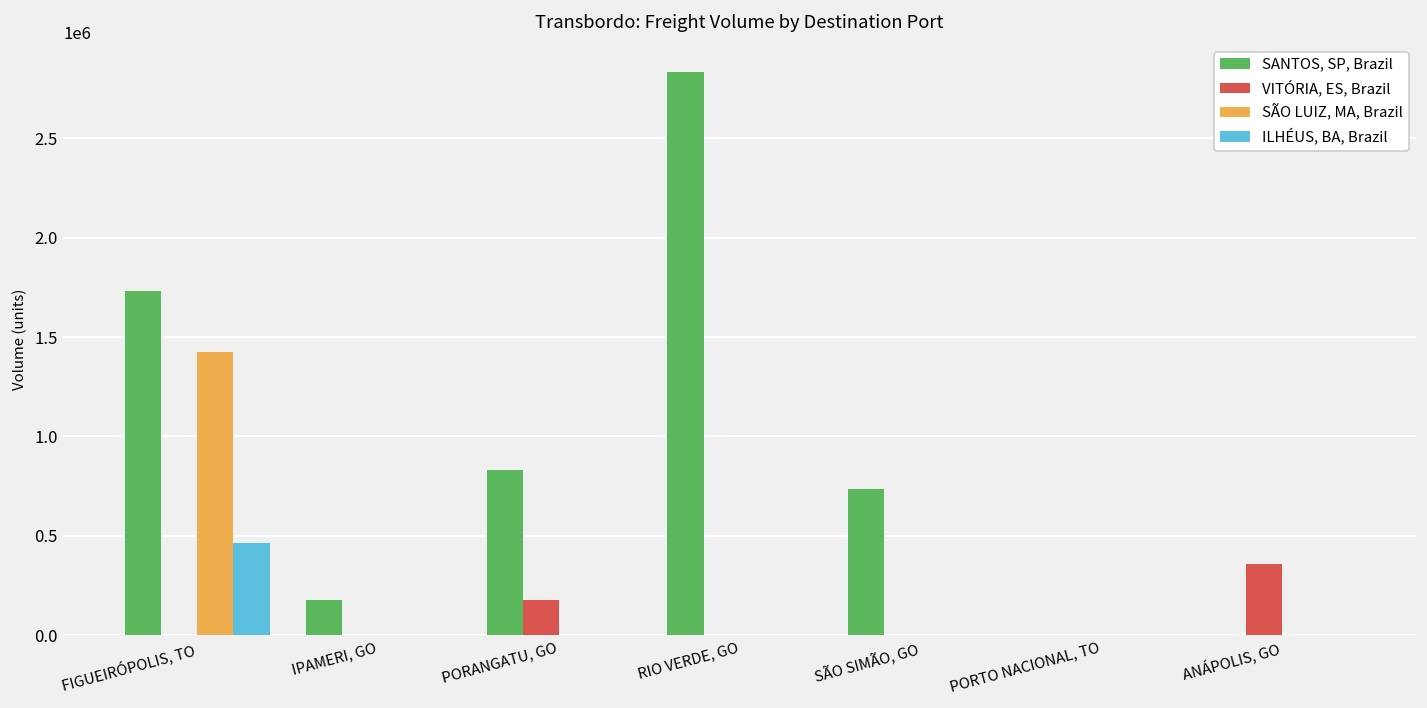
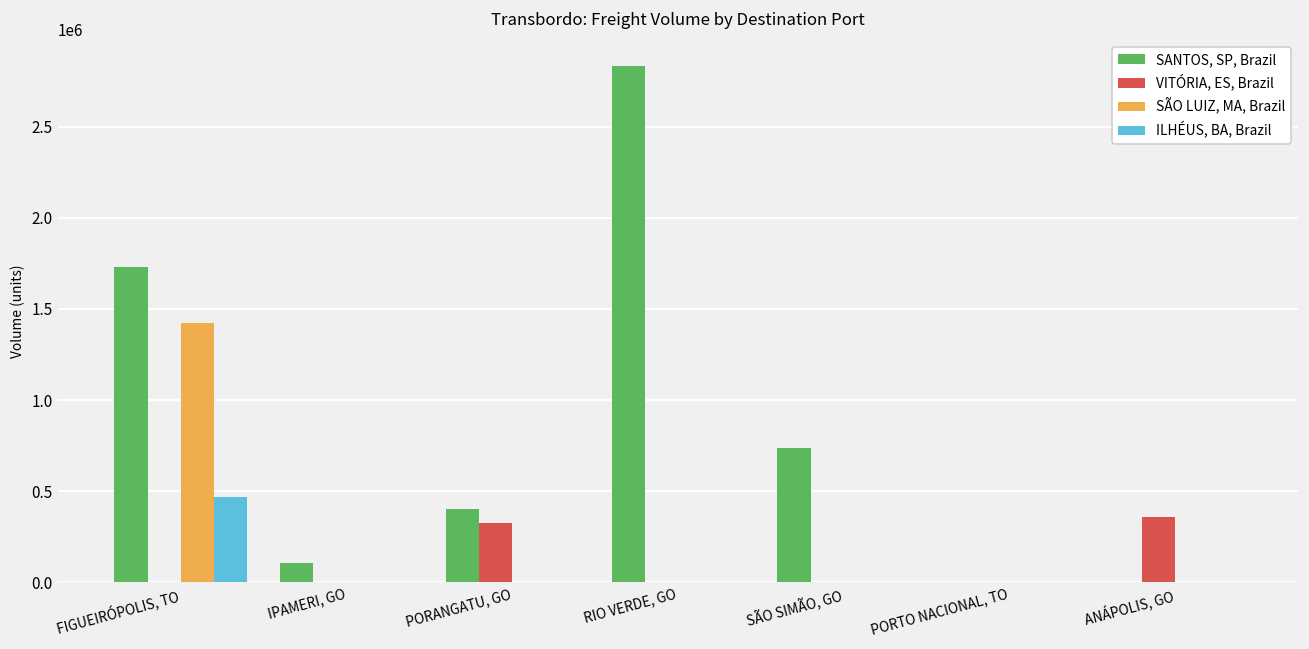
  {
    "SANTOS, SP, Brazil": {
      "FIGUEIRÓPOLIS, TO": 1730000,
-     "IPAMERI, GO": 180000,
-     "PORANGATU, GO": 830000,
+     "IPAMERI, GO": 100000,
+     "PORANGATU, GO": 400000,
      "RIO VERDE, GO": 2830000,
      "SÃO SIMÃO, GO": 740000,
      "PORTO NACIONAL, TO": 0,
      "ANÁPOLIS, GO": 0
    },
    "VITÓRIA, ES, Brazil": {
      "FIGUEIRÓPOLIS, TO": 0,
      "IPAMERI, GO": 0,
-     "PORANGATU, GO": 180000,
+     "PORANGATU, GO": 330000,
      "RIO VERDE, GO": 0,
      "SÃO SIMÃO, GO": 0,
      "PORTO NACIONAL, TO": 0,
      "ANÁPOLIS, GO": 360000
    },
    "SÃO LUIZ, MA, Brazil": {
      "FIGUEIRÓPOLIS, TO": 1420000,
      "IPAMERI, GO": 0,
      "PORANGATU, GO": 0,
      "RIO VERDE, GO": 0,
      "SÃO SIMÃO, GO": 0,
      "PORTO NACIONAL, TO": 0,
      "ANÁPOLIS, GO": 0
    },
    "ILHÉUS, BA, Brazil": {
      "FIGUEIRÓPOLIS, TO": 470000,
      "IPAMERI, GO": 0,
      "PORANGATU, GO": 0,
      "RIO VERDE, GO": 0,
      "SÃO SIMÃO, GO": 0,
      "PORTO NACIONAL, TO": 0,
      "ANÁPOLIS, GO": 0
    }
  }
